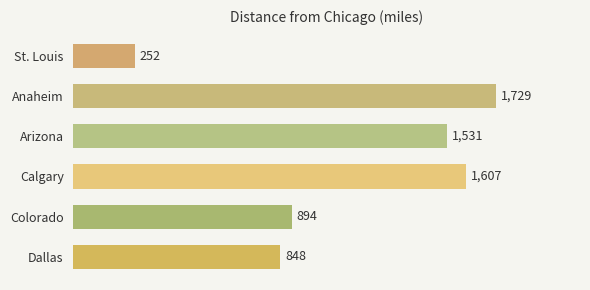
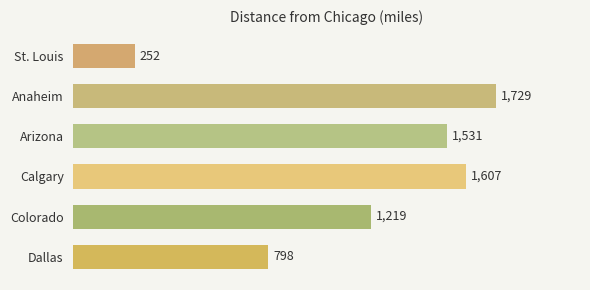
  {
    "St. Louis": "252",
    "Anaheim": "1,729",
    "Arizona": "1,531",
    "Calgary": "1,607",
-   "Colorado": "894",
-   "Dallas": "848"
+   "Colorado": "1,219",
+   "Dallas": "798"
  }
